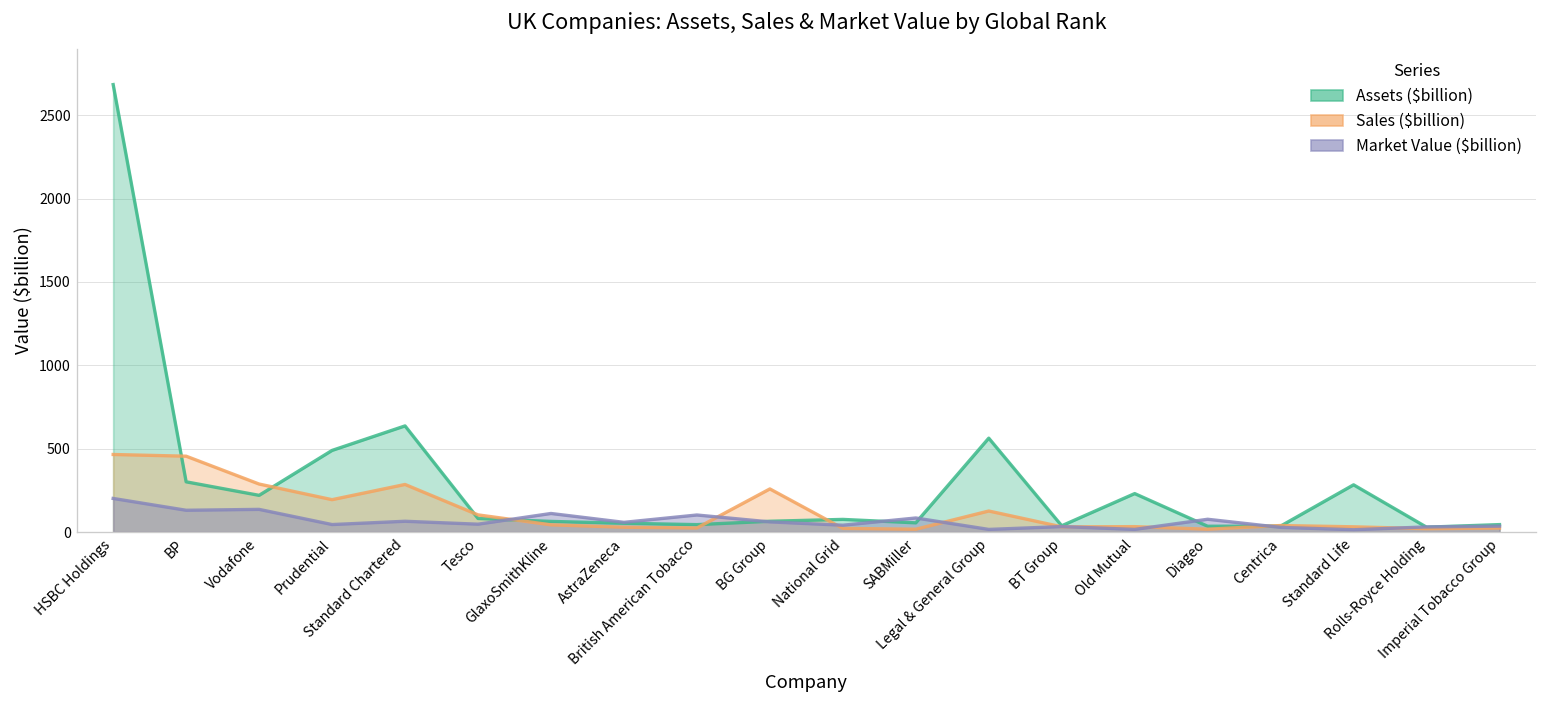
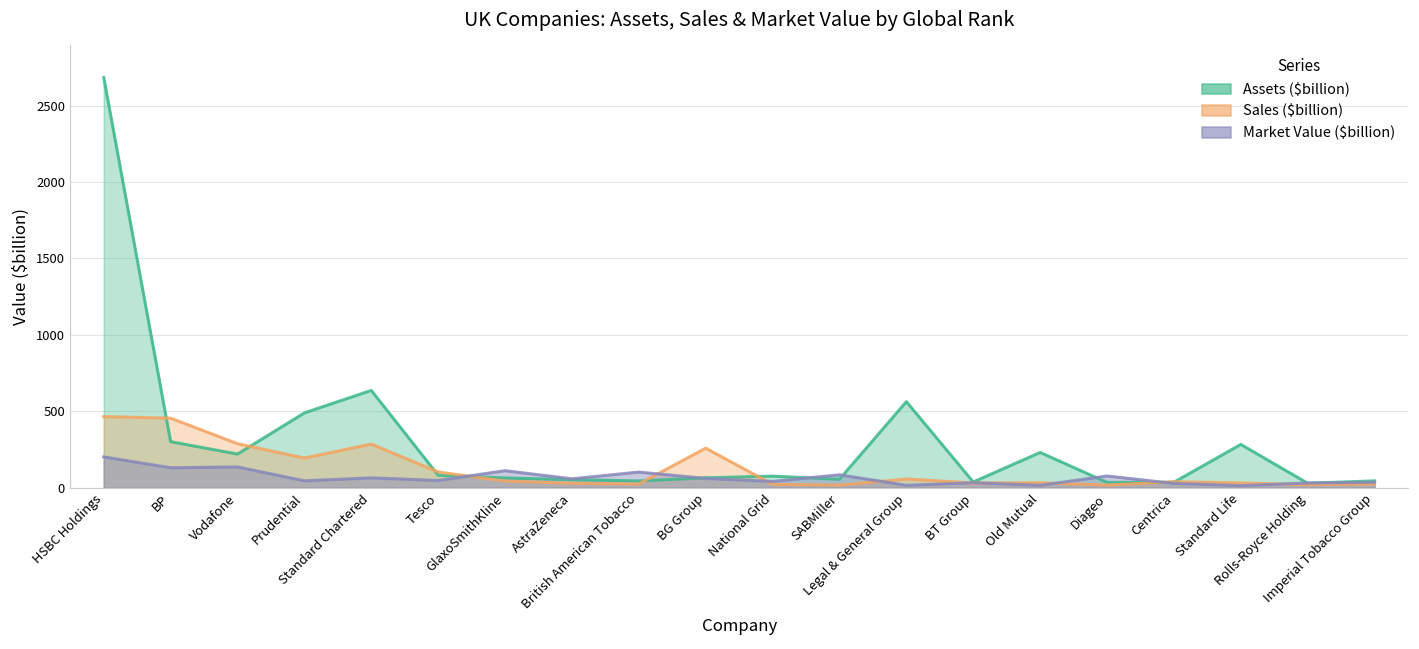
  {
    "Sales ($billion)": {
      "HSBC Holdings": 470,
      "BP": 450,
      "Vodafone": 290,
      "Prudential": 190,
      "Standard Chartered": 290,
      "Tesco": 100,
      "GlaxoSmithKline": 40,
      "AstraZeneca": 30,
      "British American Tobacco": 20,
      "BG Group": 260,
      "National Grid": 20,
      "SABMiller": 20,
-     "Legal & General Group": 130
+     "Legal & General Group": 60
    }
  }
